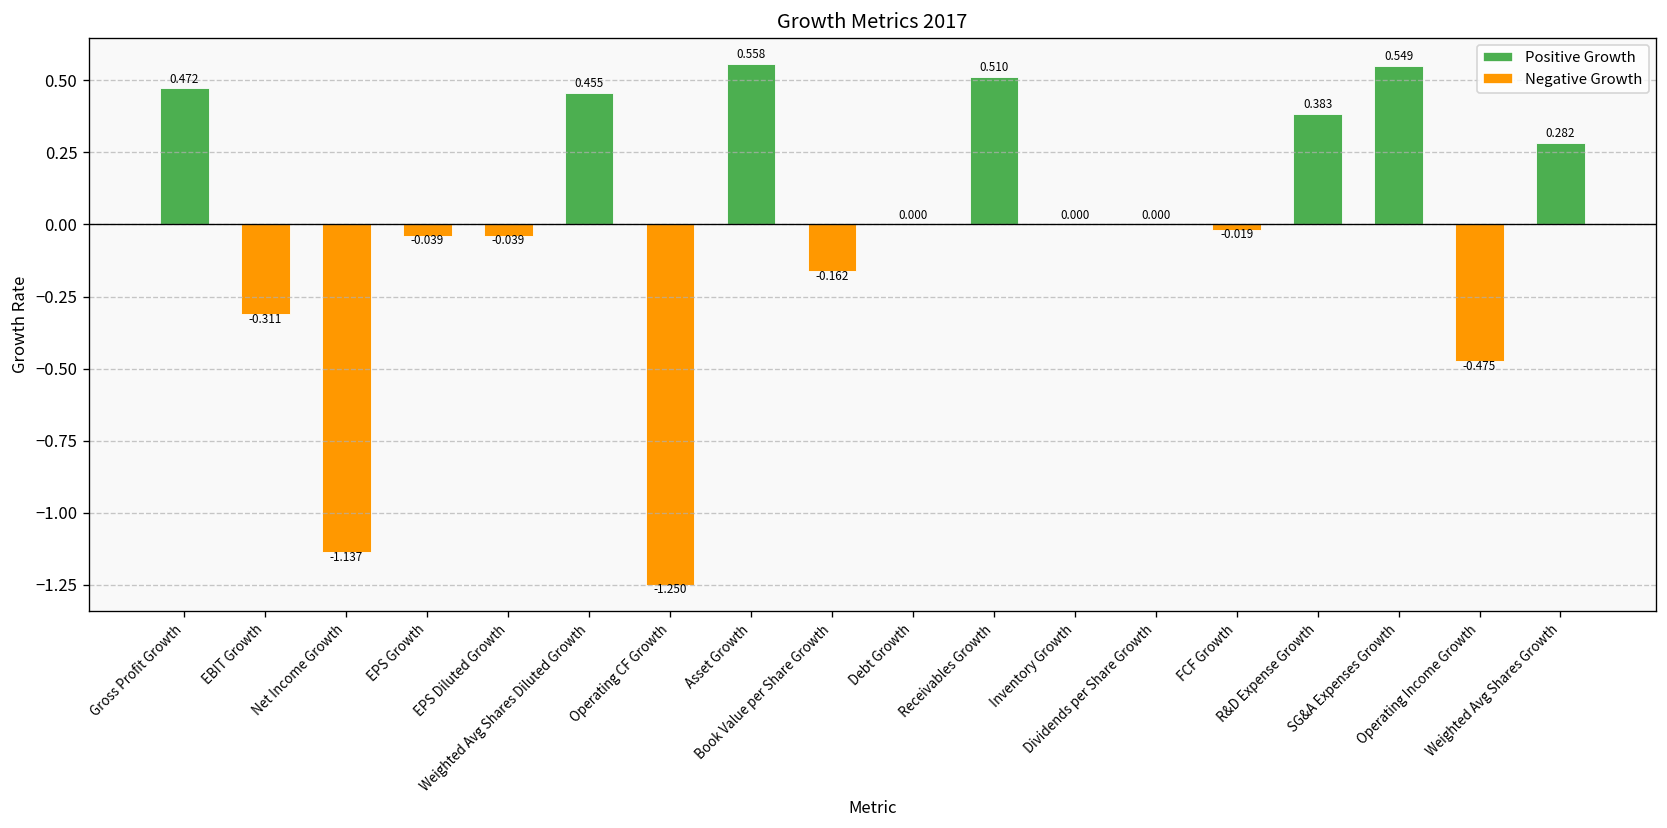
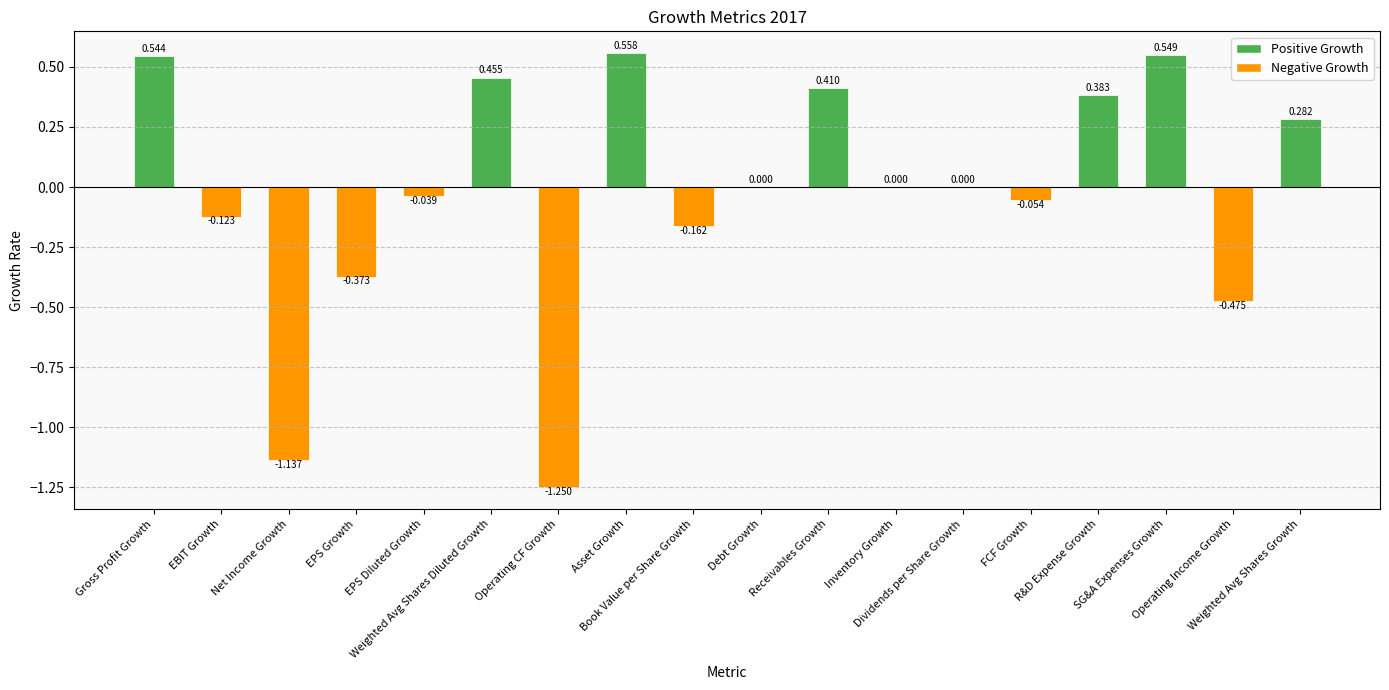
  {
-   "Gross Profit Growth": 0.472,
-   "EBIT Growth": -0.311,
+   "Gross Profit Growth": 0.544,
+   "EBIT Growth": -0.123,
    "Net Income Growth": -1.137,
-   "EPS Growth": -0.039,
+   "EPS Growth": -0.373,
    "EPS Diluted Growth": -0.039,
    "Weighted Avg Shares Diluted Growth": 0.455,
    "Operating CF Growth": -1.250,
    "Asset Growth": 0.558,
    "Book Value per Share Growth": -0.162,
    "Debt Growth": 0.000,
-   "Receivables Growth": 0.510,
+   "Receivables Growth": 0.410,
    "Inventory Growth": 0.000,
    "Dividends per Share Growth": 0.000,
-   "FCF Growth": -0.019,
+   "FCF Growth": -0.054,
    "R&D Expense Growth": 0.383,
    "SG&A Expenses Growth": 0.549,
    "Operating Income Growth": -0.475,
    "Weighted Avg Shares Growth": 0.282
  }
